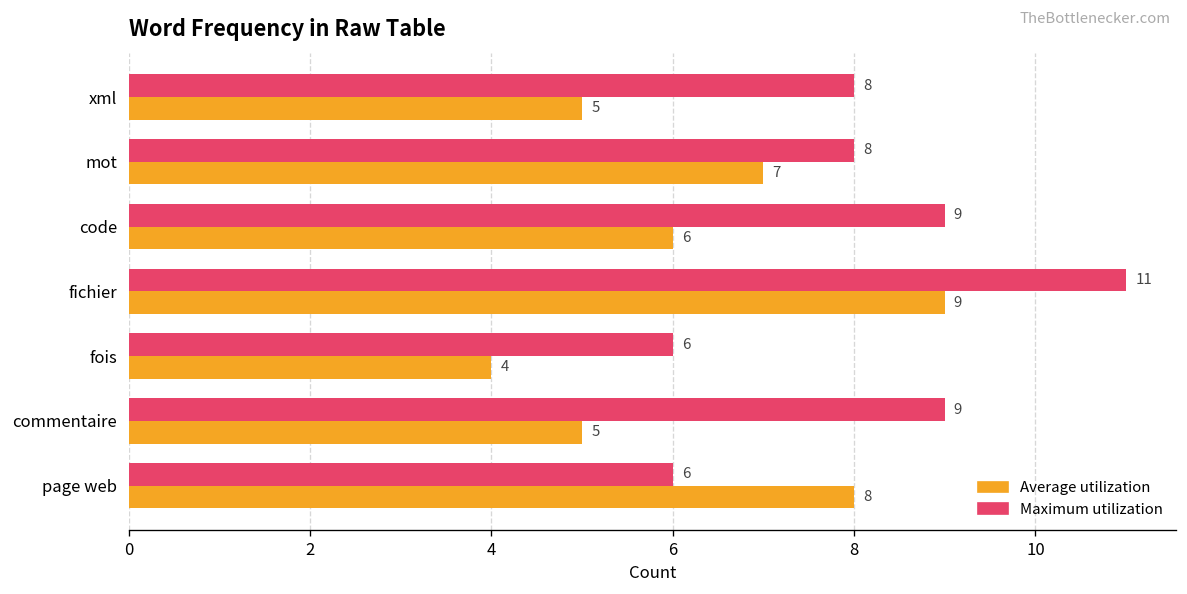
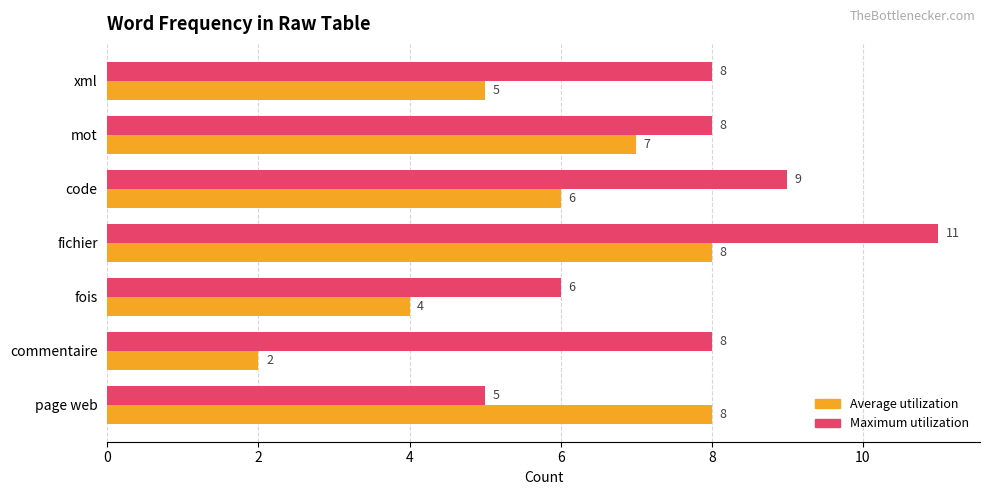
  {
    "Average utilization": {
      "xml": 5,
      "mot": 7,
      "code": 6,
-     "fichier": 9,
+     "fichier": 8,
      "fois": 4,
-     "commentaire": 5,
+     "commentaire": 2,
      "page web": 8
    },
    "Maximum utilization": {
      "xml": 8,
      "mot": 8,
      "code": 9,
      "fichier": 11,
      "fois": 6,
-     "commentaire": 9,
-     "page web": 6
+     "commentaire": 8,
+     "page web": 5
    }
  }
